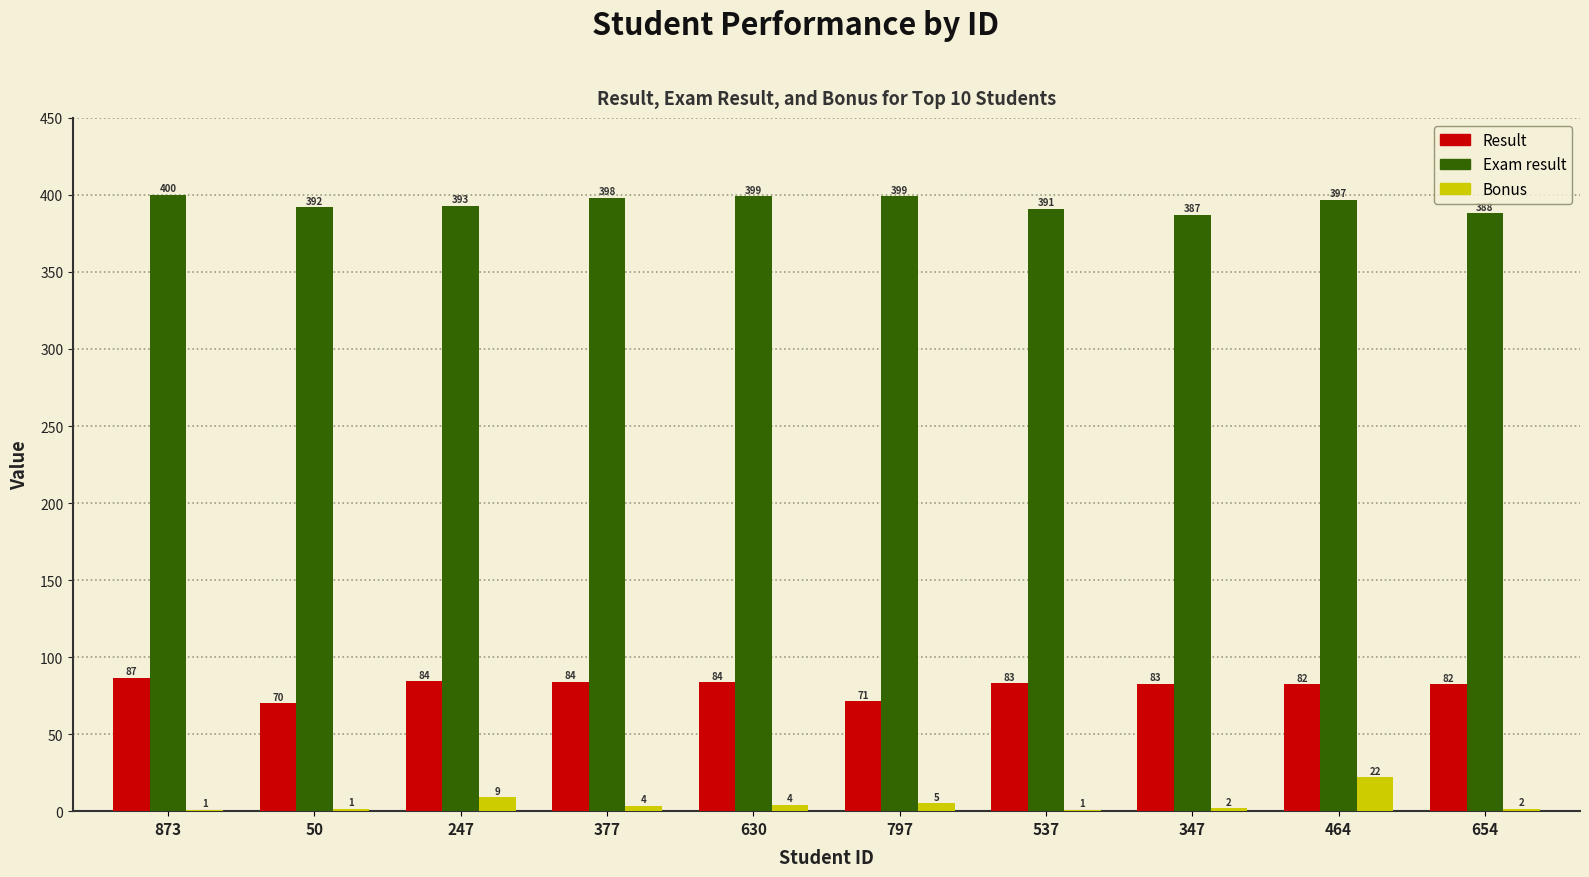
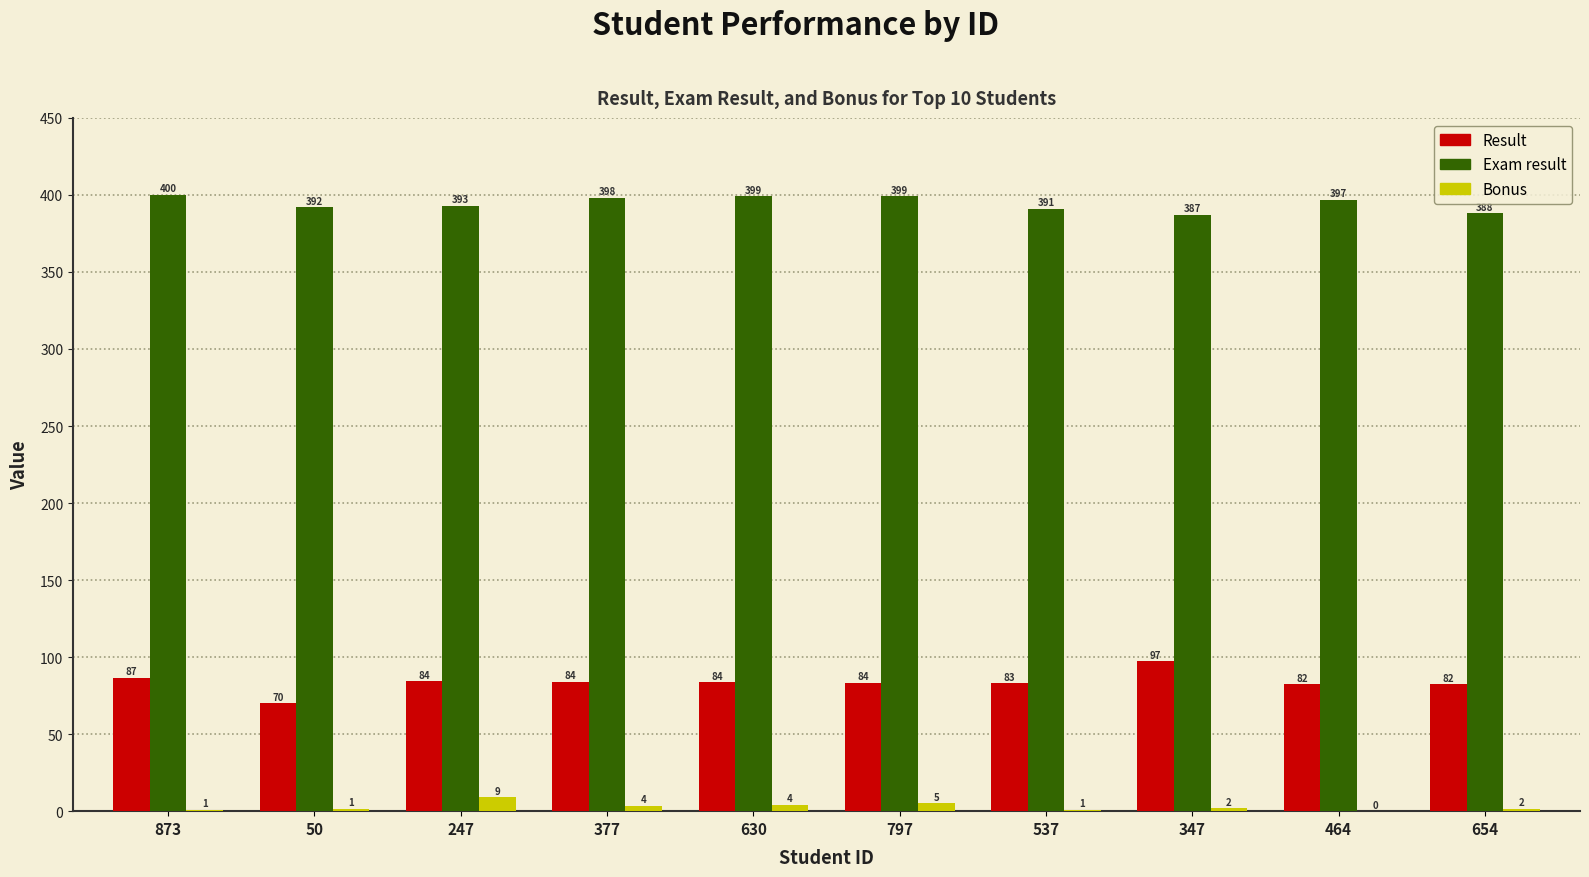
  {
    "Result": {
      "873": 87,
      "50": 70,
      "247": 84,
      "377": 84,
      "630": 84,
-     "797": 71,
+     "797": 84,
      "537": 83,
-     "347": 83,
+     "347": 97,
      "464": 82,
      "654": 82
    },
    "Exam result": {
      "873": 400,
      "50": 392,
      "247": 393,
      "377": 398,
      "630": 399,
      "797": 399,
      "537": 391,
      "347": 387,
      "464": 397
    },
    "Bonus": {
      "873": 1,
      "50": 1,
      "247": 9,
      "377": 4,
      "630": 4,
      "797": 5,
      "537": 1,
      "347": 2,
-     "464": 22,
+     "464": 0,
      "654": 2
    }
  }
